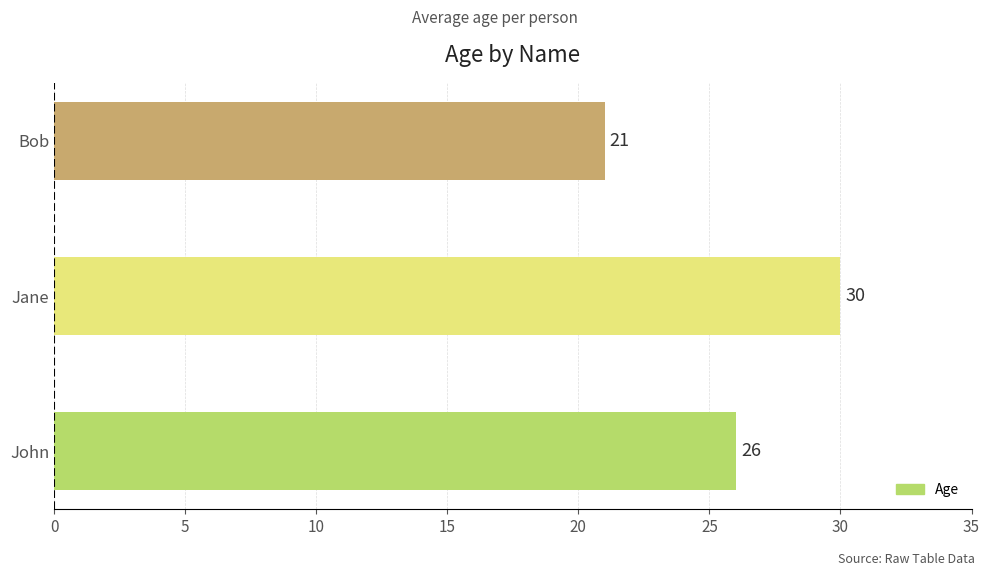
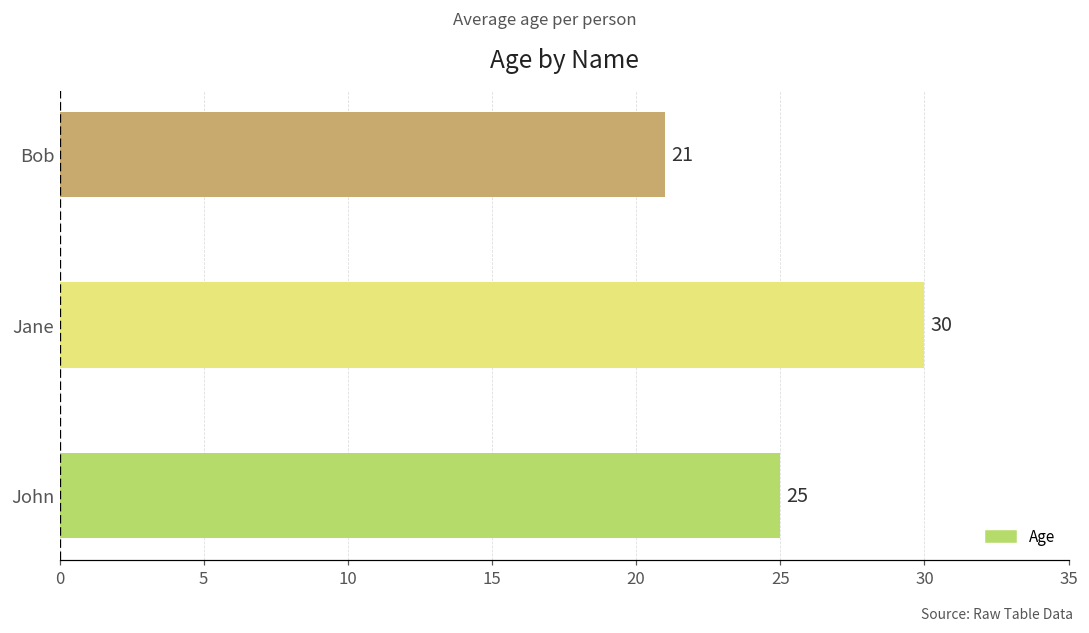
  {
    "Bob": 21,
    "Jane": 30,
-   "John": 26
+   "John": 25
  }
